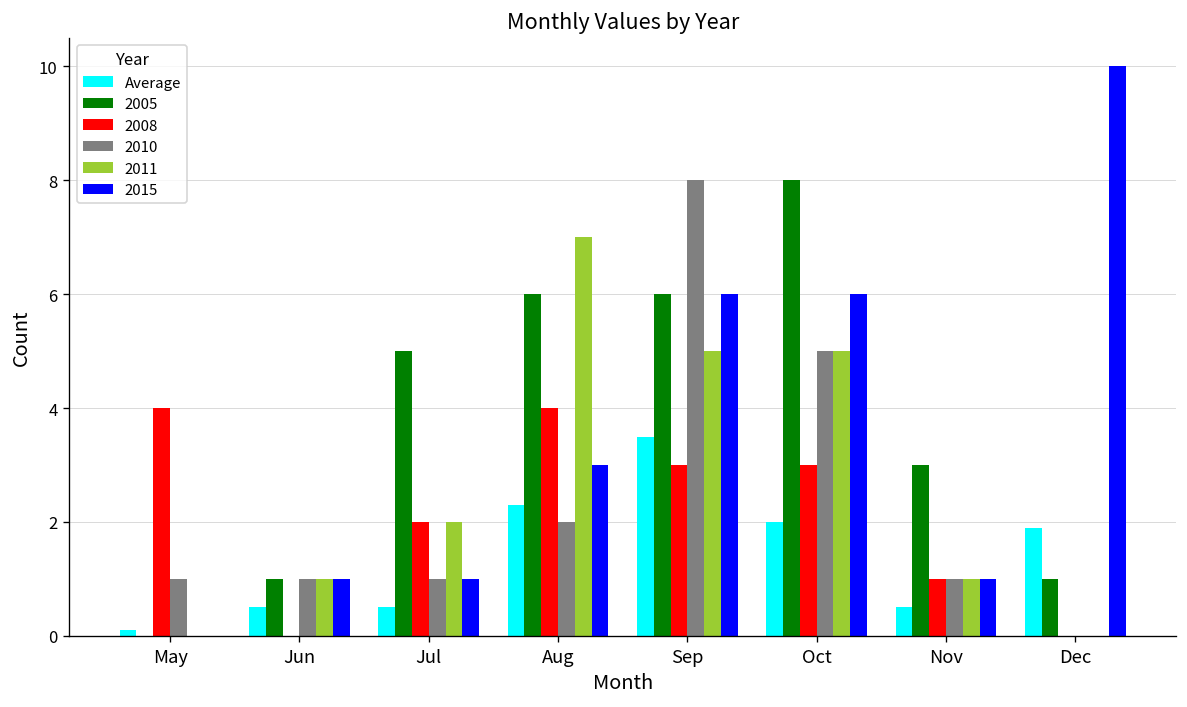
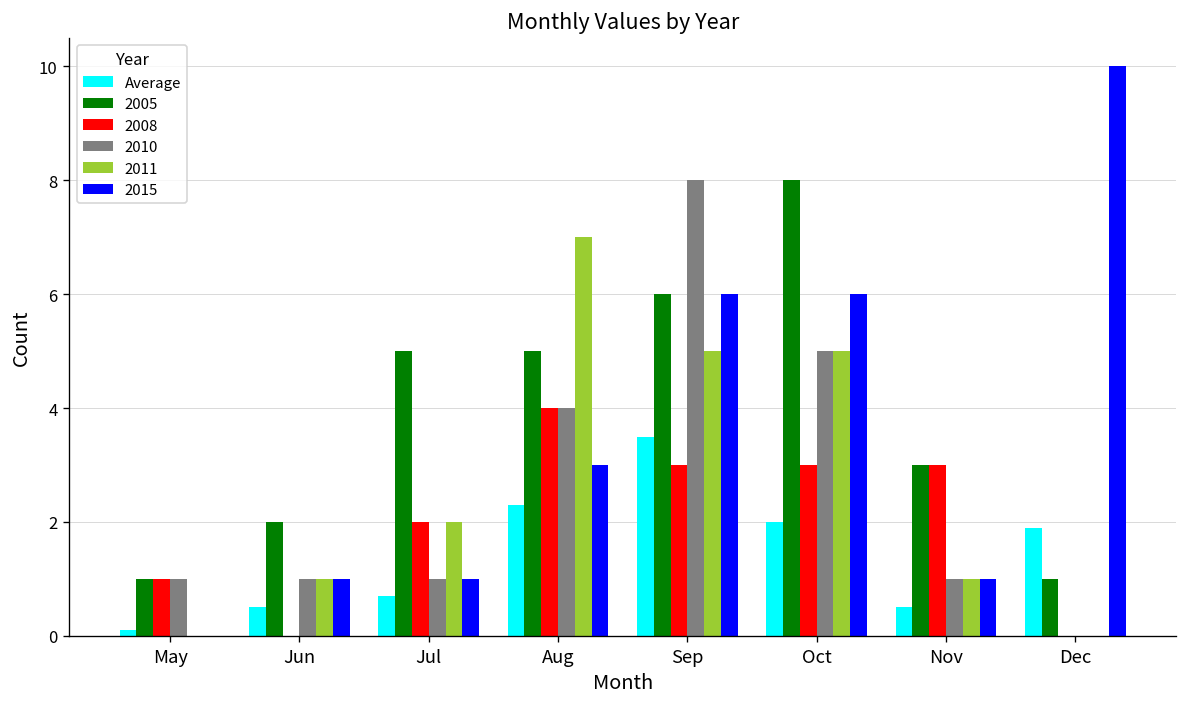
  {
    "Average": {
      "May": 0.1,
      "Jun": 0.5,
-     "Jul": 0.5,
+     "Jul": 0.7,
      "Aug": 2.3,
      "Sep": 3.5,
      "Oct": 2.0,
      "Nov": 0.5,
      "Dec": 1.9
    },
    "2005": {
-     "May": 0,
-     "Jun": 1,
+     "May": 1,
+     "Jun": 2,
      "Jul": 5,
-     "Aug": 6,
+     "Aug": 5,
      "Sep": 6,
      "Oct": 8,
      "Nov": 3,
      "Dec": 1
    },
    "2008": {
-     "May": 4,
+     "May": 1,
      "Jun": 0,
      "Jul": 2,
      "Aug": 4,
      "Sep": 3,
      "Oct": 3,
-     "Nov": 1,
+     "Nov": 3,
      "Dec": 0
    },
    "2010": {
      "May": 1,
      "Jun": 1,
      "Jul": 1,
-     "Aug": 2,
+     "Aug": 4,
      "Sep": 8,
      "Oct": 5,
      "Nov": 1,
      "Dec": 0
    },
    "2011": {
      "May": 0.0,
      "Jun": 1.0,
      "Jul": 2.0,
      "Aug": 7.0,
      "Sep": 5.0,
      "Oct": 5.0,
      "Nov": 1.0,
      "Dec": 0.0
    },
    "2015": {
      "May": 0.0,
      "Jun": 1.0,
      "Jul": 1.0,
      "Aug": 3.0,
      "Sep": 6.0,
      "Oct": 6.0,
      "Nov": 1.0,
      "Dec": 10.0
    }
  }
